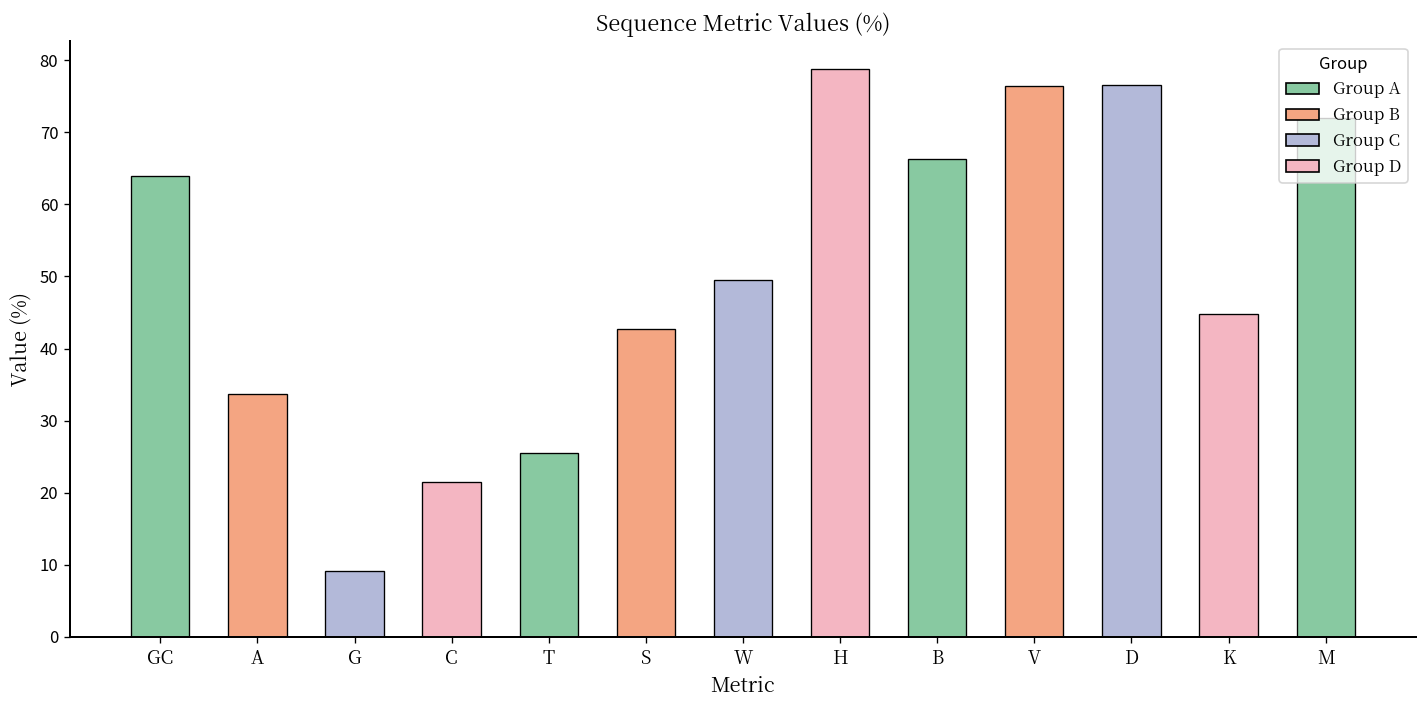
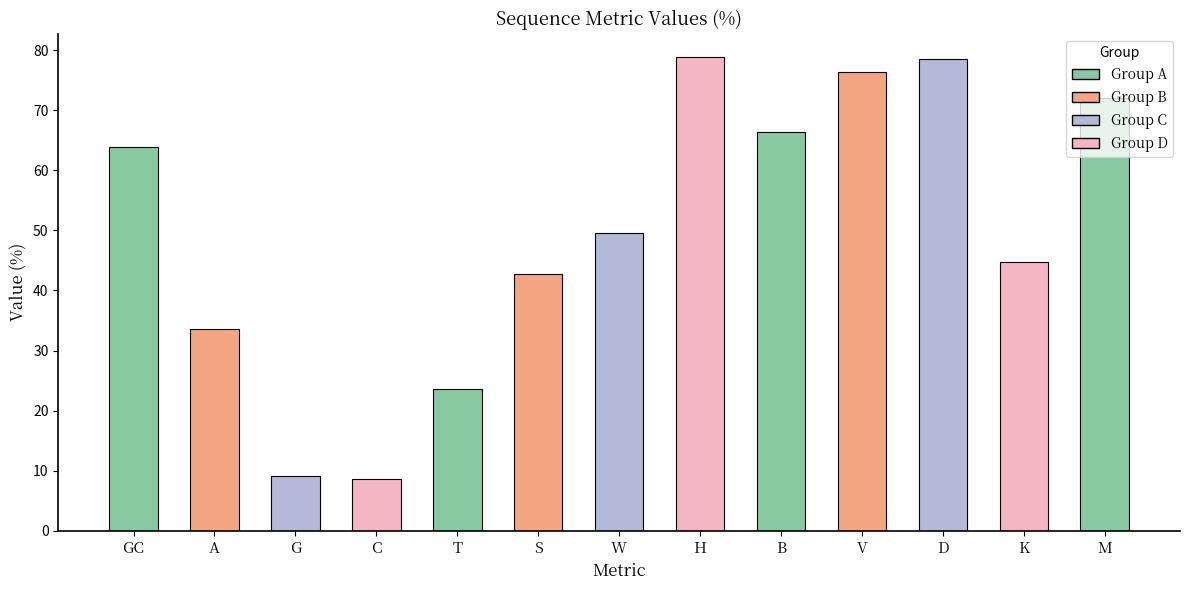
  {
    "GC": 64,
    "A": 34,
    "G": 9,
-   "C": 22,
-   "T": 26,
+   "C": 9,
+   "T": 24,
    "S": 43,
    "W": 50,
    "H": 79,
    "B": 66,
    "V": 76,
-   "D": 77,
+   "D": 78,
    "K": 45
  }
